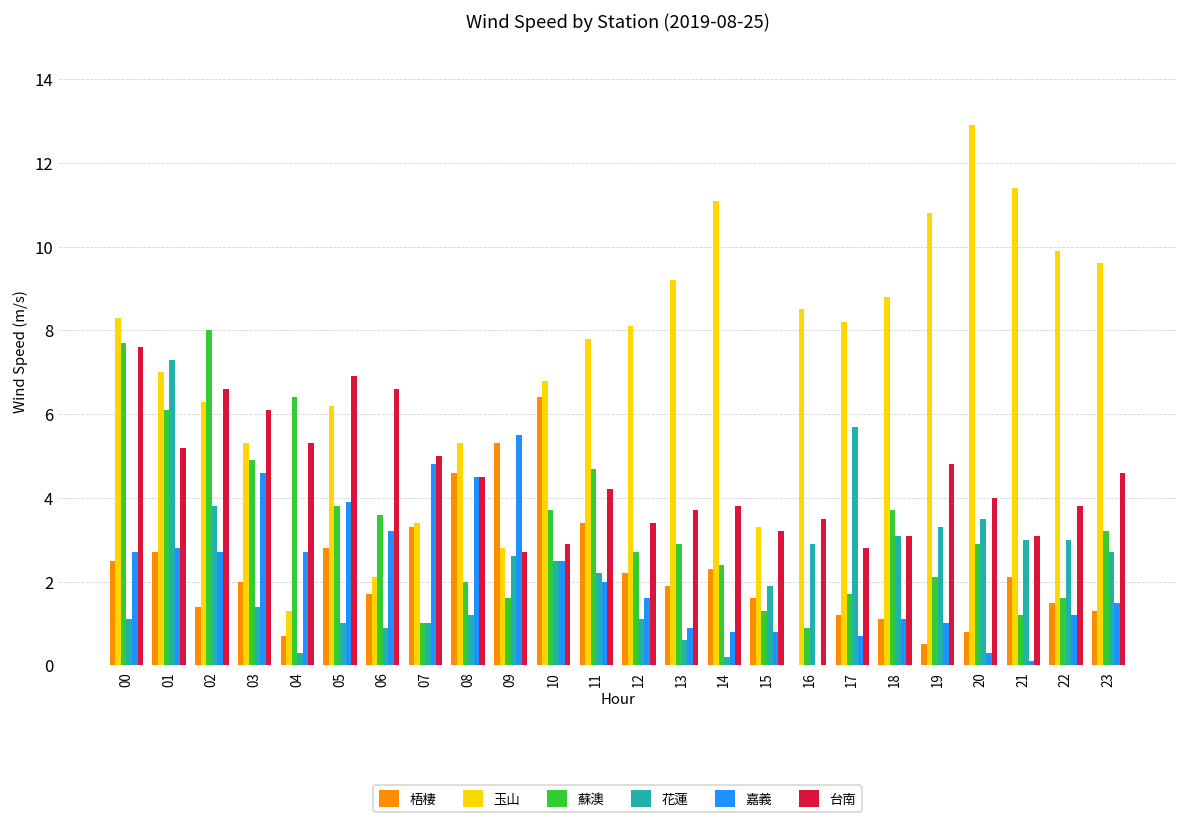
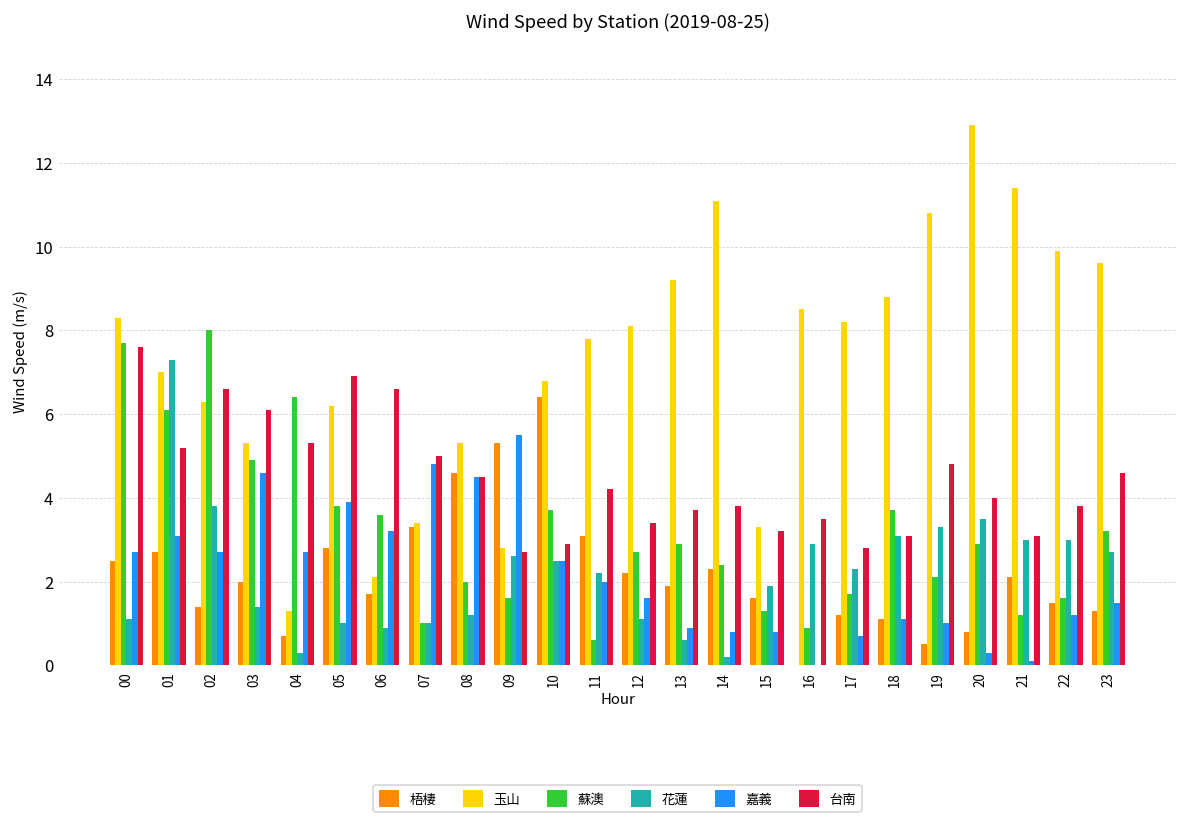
  {
    "梧棲": {
      "00": 2.5,
      "01": 2.7,
      "02": 1.4,
      "03": 2.0,
      "04": 0.7,
      "05": 2.8,
      "06": 1.7,
      "07": 3.3,
      "08": 4.6,
      "09": 5.3,
      "10": 6.4,
-     "11": 3.4,
+     "11": 3.1,
      "12": 2.2,
      "13": 1.9,
      "14": 2.3,
      "15": 1.6,
      "16": 0.0,
      "17": 1.2,
      "18": 1.1,
      "19": 0.5,
      "20": 0.8,
      "21": 2.1,
      "22": 1.5,
      "23": 1.3
    },
    "玉山": {
      "00": 8.3,
      "01": 7.0,
      "02": 6.3,
      "03": 5.3,
      "04": 1.3,
      "05": 6.2,
      "06": 2.1,
      "07": 3.4,
      "08": 5.3,
      "09": 2.8,
      "10": 6.8,
      "11": 7.8,
      "12": 8.1,
      "13": 9.2,
      "14": 11.1,
      "15": 3.3,
      "16": 8.5,
      "17": 8.2,
      "18": 8.8,
      "19": 10.8,
      "20": 12.9,
      "21": 11.4,
      "22": 9.9,
      "23": 9.6
    },
    "蘇澳": {
      "00": 7.7,
      "01": 6.1,
      "02": 8.0,
      "03": 4.9,
      "04": 6.4,
      "05": 3.8,
      "06": 3.6,
      "07": 1.0,
      "08": 2.0,
      "09": 1.6,
      "10": 3.7,
-     "11": 4.7,
+     "11": 0.6,
      "12": 2.7,
      "13": 2.9,
      "14": 2.4,
      "15": 1.3,
      "16": 0.9,
      "17": 1.7,
      "18": 3.7,
      "19": 2.1,
      "20": 2.9,
      "21": 1.2,
      "22": 1.6,
      "23": 3.2
    },
    "花蓮": {
      "00": 1.1,
      "01": 7.3,
      "02": 3.8,
      "03": 1.4,
      "04": 0.3,
      "05": 1.0,
      "06": 0.9,
      "07": 1.0,
      "08": 1.2,
      "09": 2.6,
      "10": 2.5,
      "11": 2.2,
      "12": 1.1,
      "13": 0.6,
      "14": 0.2,
      "15": 1.9,
      "16": 2.9,
-     "17": 5.7,
+     "17": 2.3,
      "18": 3.1,
      "19": 3.3,
      "20": 3.5,
      "21": 3.0,
      "22": 3.0,
      "23": 2.7
    },
    "嘉義": {
      "00": 2.7,
-     "01": 2.8,
+     "01": 3.1,
      "02": 2.7,
      "03": 4.6,
      "04": 2.7,
      "05": 3.9,
      "06": 3.2,
      "07": 4.8,
      "08": 4.5,
      "09": 5.5,
      "10": 2.5,
      "11": 2.0,
      "12": 1.6,
      "13": 0.9,
      "14": 0.8,
      "15": 0.8,
      "16": 0.0,
      "17": 0.7,
      "18": 1.1,
      "19": 1.0,
      "20": 0.3,
      "21": 0.1,
      "22": 1.2,
      "23": 1.5
    },
    "台南": {
      "00": 7.6,
      "01": 5.2,
      "02": 6.6,
      "03": 6.1,
      "04": 5.3,
      "05": 6.9,
      "06": 6.6,
      "07": 5.0,
      "08": 4.5,
      "09": 2.7,
      "10": 2.9,
      "11": 4.2,
      "12": 3.4,
      "13": 3.7,
      "14": 3.8,
      "15": 3.2,
      "16": 3.5,
      "17": 2.8,
      "18": 3.1,
      "19": 4.8,
      "20": 4.0,
      "21": 3.1,
      "22": 3.8,
      "23": 4.6
    }
  }
